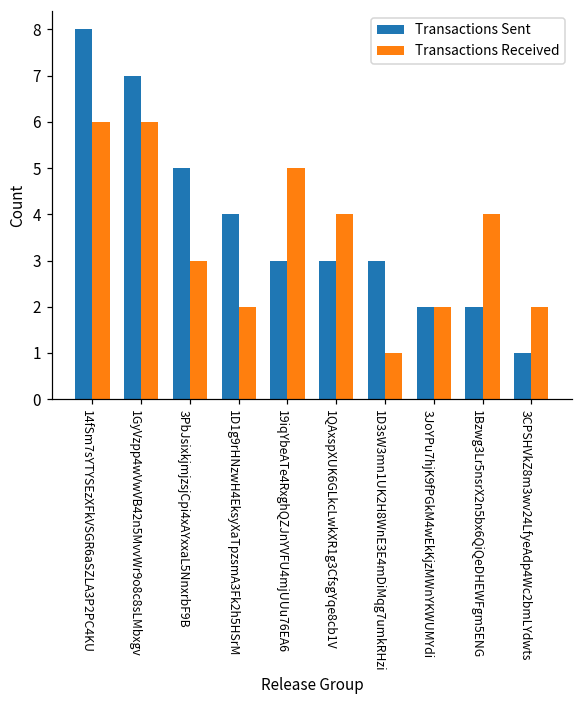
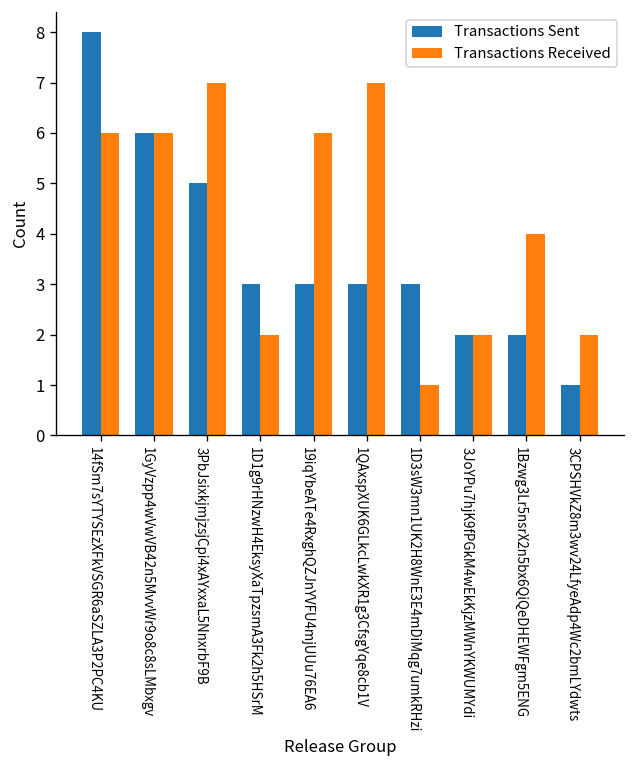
  {
    "Transactions Sent": {
      "14fSm7sYTYSEzXFkVSGR6aSZLA3P2PC4KU": 8,
-     "1GyVzpp4wVwVB42n5MvvWr9o8c8sLMbxgv": 7,
+     "1GyVzpp4wVwVB42n5MvvWr9o8c8sLMbxgv": 6,
      "3PbJsixkjmjzsjCpi4xAYxxaL5NnxrbF9B": 5,
-     "1D1g9rHNzwH4EksyXaTpzsmA3Fk2h5HSrM": 4,
+     "1D1g9rHNzwH4EksyXaTpzsmA3Fk2h5HSrM": 3,
      "19iqYbeATe4RxghQZJnYVFU4mjUUu76EA6": 3,
      "1QAxspXUK6GLkcLwkXR1g3CfsgYqe8cb1V": 3,
      "1D3sW3mn1UK2H8WnE3E4mDiMqg7umkRHzi": 3,
      "3JoYPu7hjK9fPGkM4wEkKjzMWnYKWUMYdi": 2,
      "1Bzwg3Lr5nsrX2n5bx6QiQeDHEWFgm5ENG": 2,
      "3CPSHVkZ8m3wv24LfyeAdp4Wc2bmLYdwts": 1
    },
    "Transactions Received": {
      "14fSm7sYTYSEzXFkVSGR6aSZLA3P2PC4KU": 6,
      "1GyVzpp4wVwVB42n5MvvWr9o8c8sLMbxgv": 6,
-     "3PbJsixkjmjzsjCpi4xAYxxaL5NnxrbF9B": 3,
+     "3PbJsixkjmjzsjCpi4xAYxxaL5NnxrbF9B": 7,
      "1D1g9rHNzwH4EksyXaTpzsmA3Fk2h5HSrM": 2,
-     "19iqYbeATe4RxghQZJnYVFU4mjUUu76EA6": 5,
-     "1QAxspXUK6GLkcLwkXR1g3CfsgYqe8cb1V": 4,
+     "19iqYbeATe4RxghQZJnYVFU4mjUUu76EA6": 6,
+     "1QAxspXUK6GLkcLwkXR1g3CfsgYqe8cb1V": 7,
      "1D3sW3mn1UK2H8WnE3E4mDiMqg7umkRHzi": 1,
      "3JoYPu7hjK9fPGkM4wEkKjzMWnYKWUMYdi": 2,
      "1Bzwg3Lr5nsrX2n5bx6QiQeDHEWFgm5ENG": 4,
      "3CPSHVkZ8m3wv24LfyeAdp4Wc2bmLYdwts": 2
    }
  }
